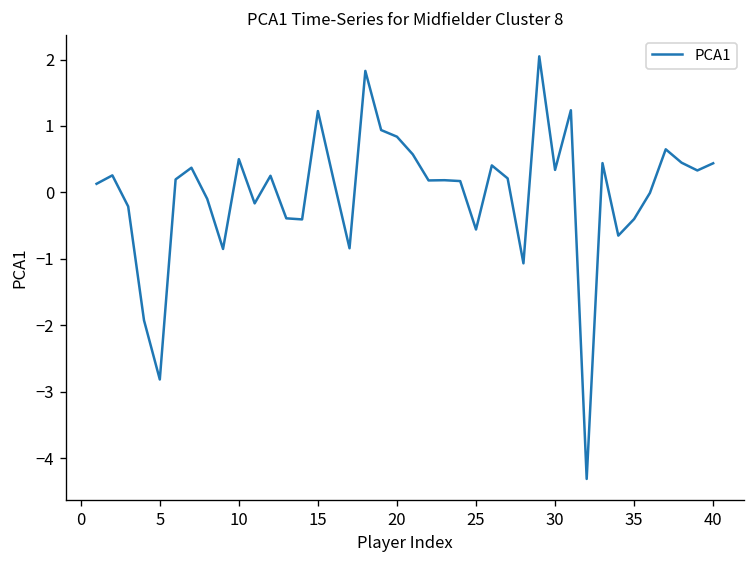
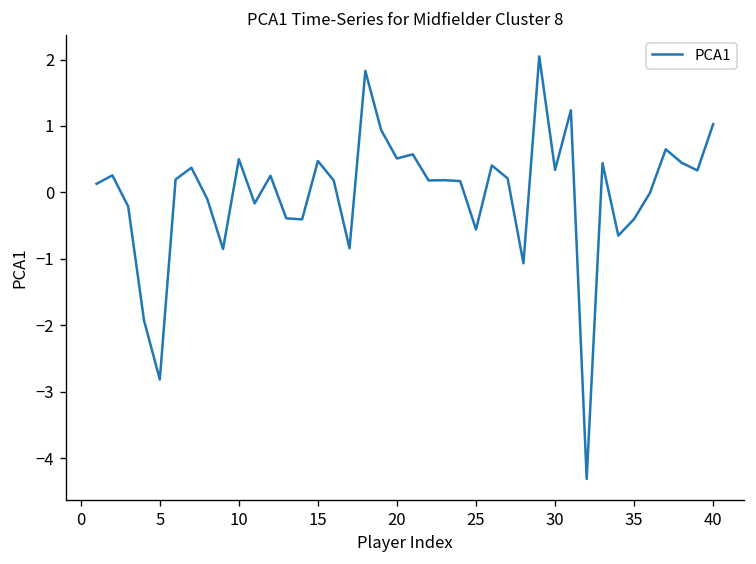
  {
    "5": -2.8,
    "10": 0.5,
-   "15": 1.2,
-   "20": 0.8,
+   "15": 0.5,
+   "20": 0.5,
    "25": -0.6,
    "30": 0.3,
    "35": -0.4,
-   "40": 0.4
+   "40": 1.0
  }
